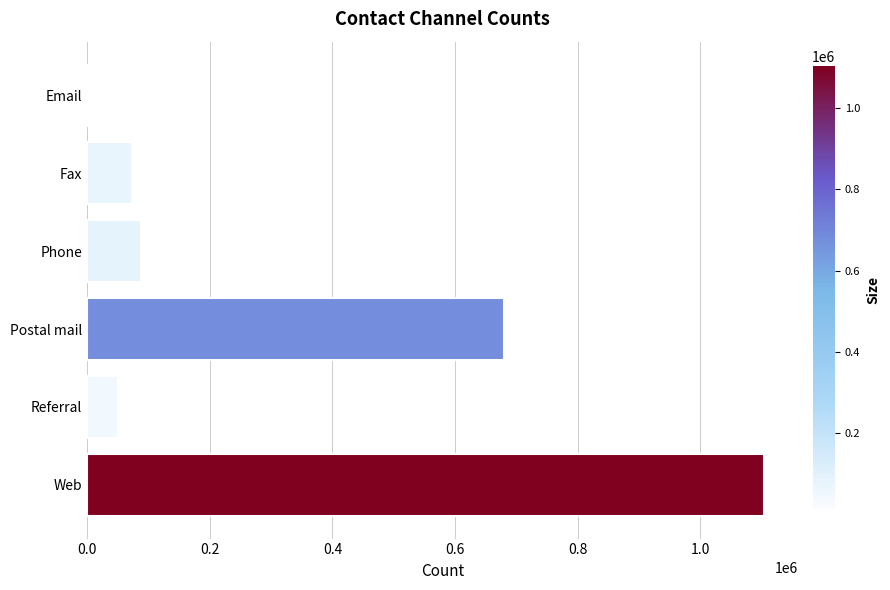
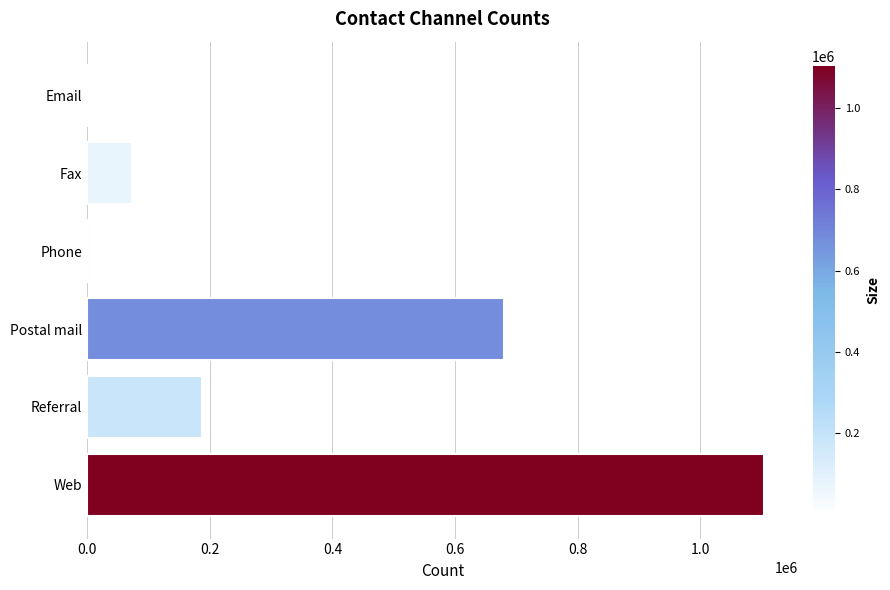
  {
    "Fax": 70000,
-   "Phone": 90000,
+   "Phone": 10000,
    "Postal mail": 680000,
-   "Referral": 50000,
+   "Referral": 190000,
    "Web": 1100000
  }
